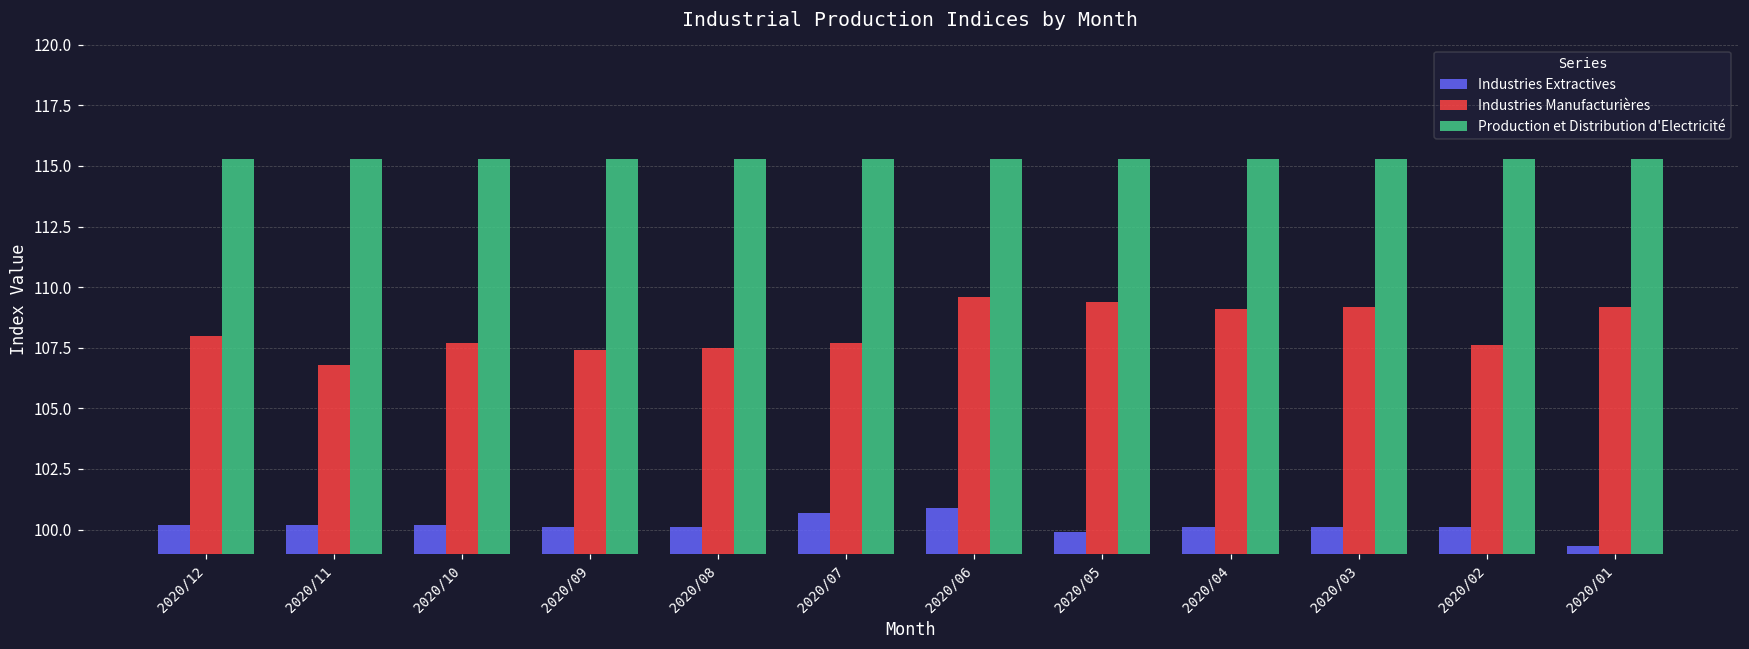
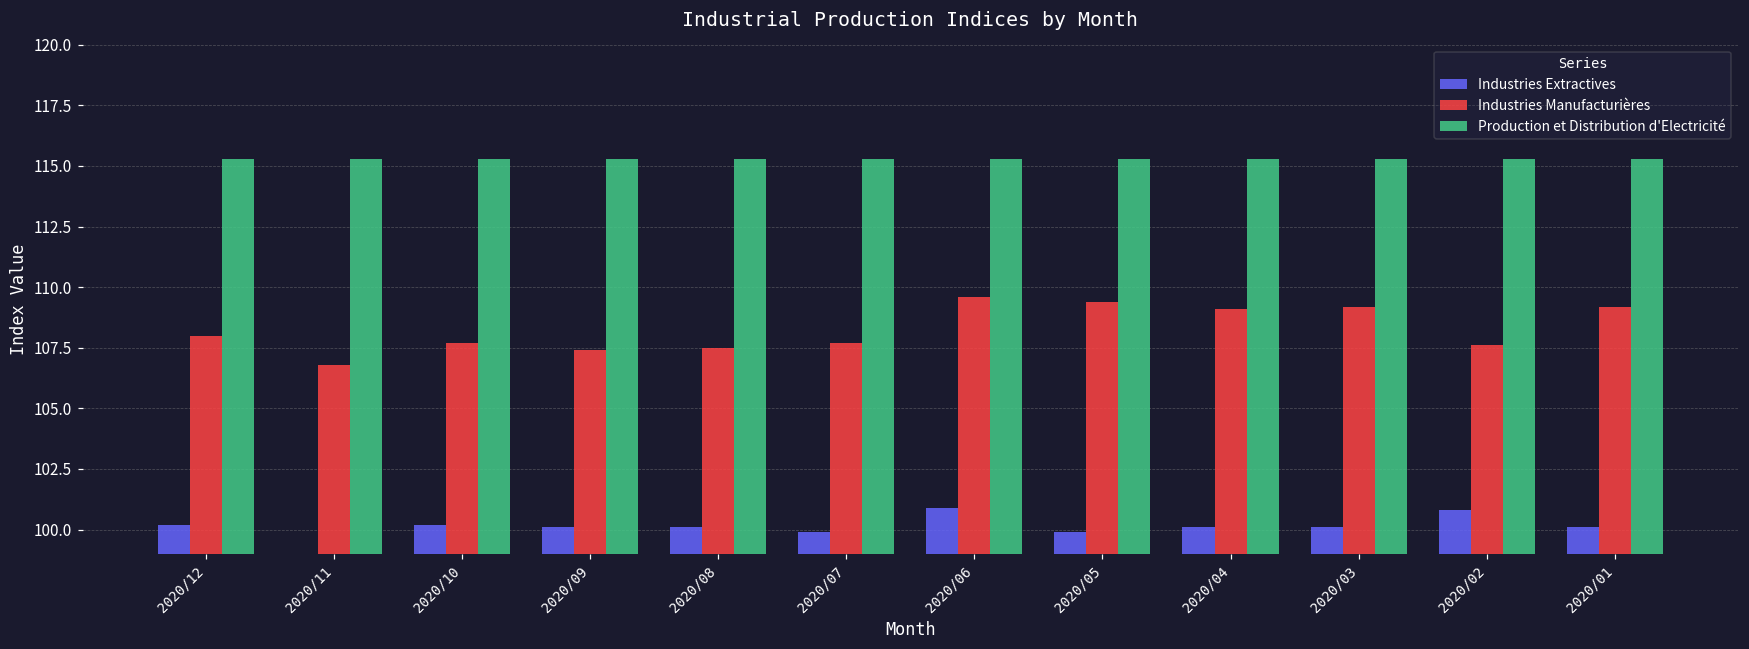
  {
    "Industries Extractives": {
      "2020/12": 100.2,
-     "2020/11": 100.2,
+     "2020/11": 99.0,
      "2020/10": 100.2,
      "2020/09": 100.1,
      "2020/08": 100.1,
-     "2020/07": 100.7,
+     "2020/07": 99.9,
      "2020/06": 100.9,
      "2020/05": 99.9,
      "2020/04": 100.1,
      "2020/03": 100.1,
-     "2020/02": 100.1,
-     "2020/01": 99.3
+     "2020/02": 100.8,
+     "2020/01": 100.1
    },
    "Industries Manufacturières": {
      "2020/12": 108.0,
      "2020/11": 106.8,
      "2020/10": 107.7,
      "2020/09": 107.4,
      "2020/08": 107.5,
      "2020/07": 107.7,
      "2020/06": 109.6,
      "2020/05": 109.4,
      "2020/04": 109.1,
      "2020/03": 109.2,
      "2020/02": 107.6,
      "2020/01": 109.2
    },
    "Production et Distribution d'Electricité": {
      "2020/12": 115.3,
      "2020/11": 115.3,
      "2020/10": 115.3,
      "2020/09": 115.3,
      "2020/08": 115.3,
      "2020/07": 115.3,
      "2020/06": 115.3,
      "2020/05": 115.3,
      "2020/04": 115.3,
      "2020/03": 115.3,
      "2020/02": 115.3,
      "2020/01": 115.3
    }
  }
